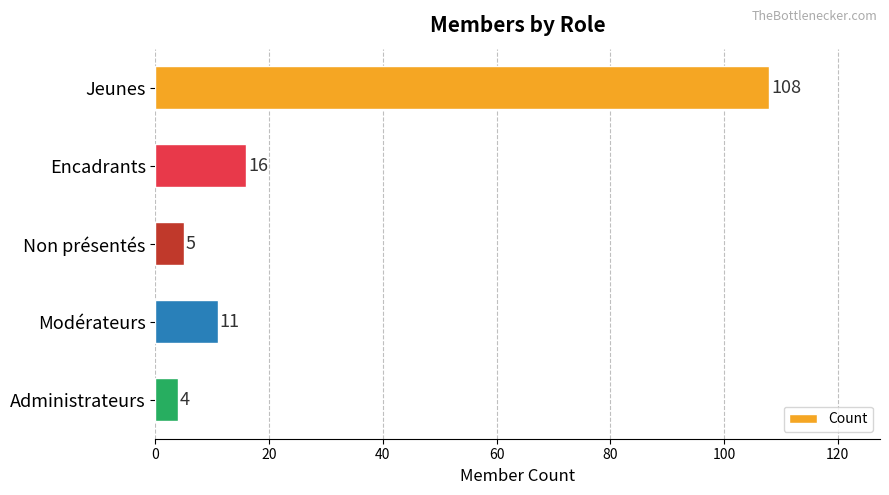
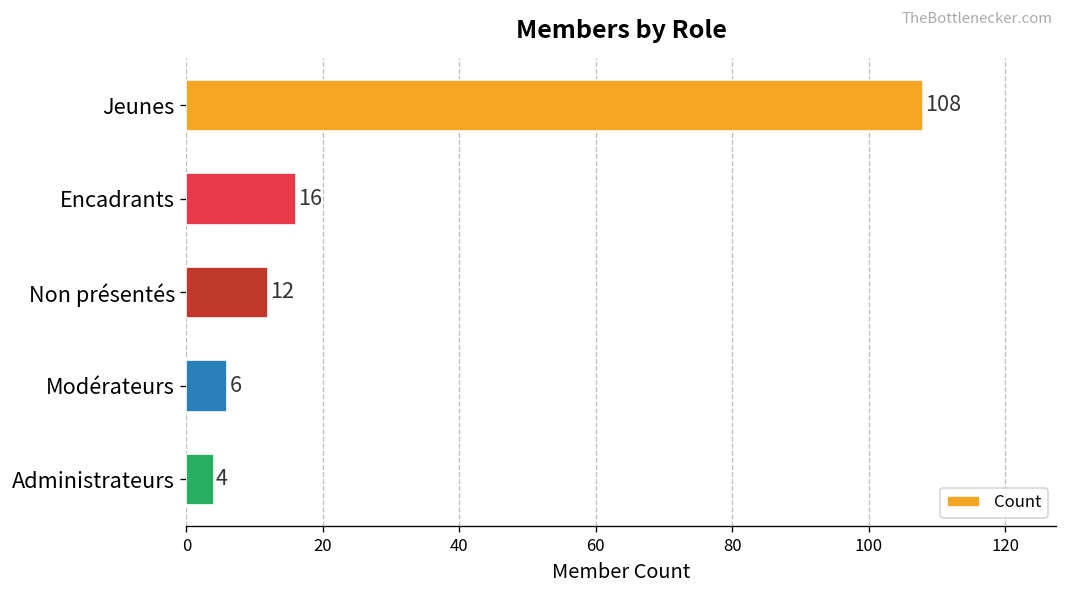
  {
    "Jeunes": 108,
    "Encadrants": 16,
-   "Non présentés": 5,
-   "Modérateurs": 11,
+   "Non présentés": 12,
+   "Modérateurs": 6,
    "Administrateurs": 4
  }
